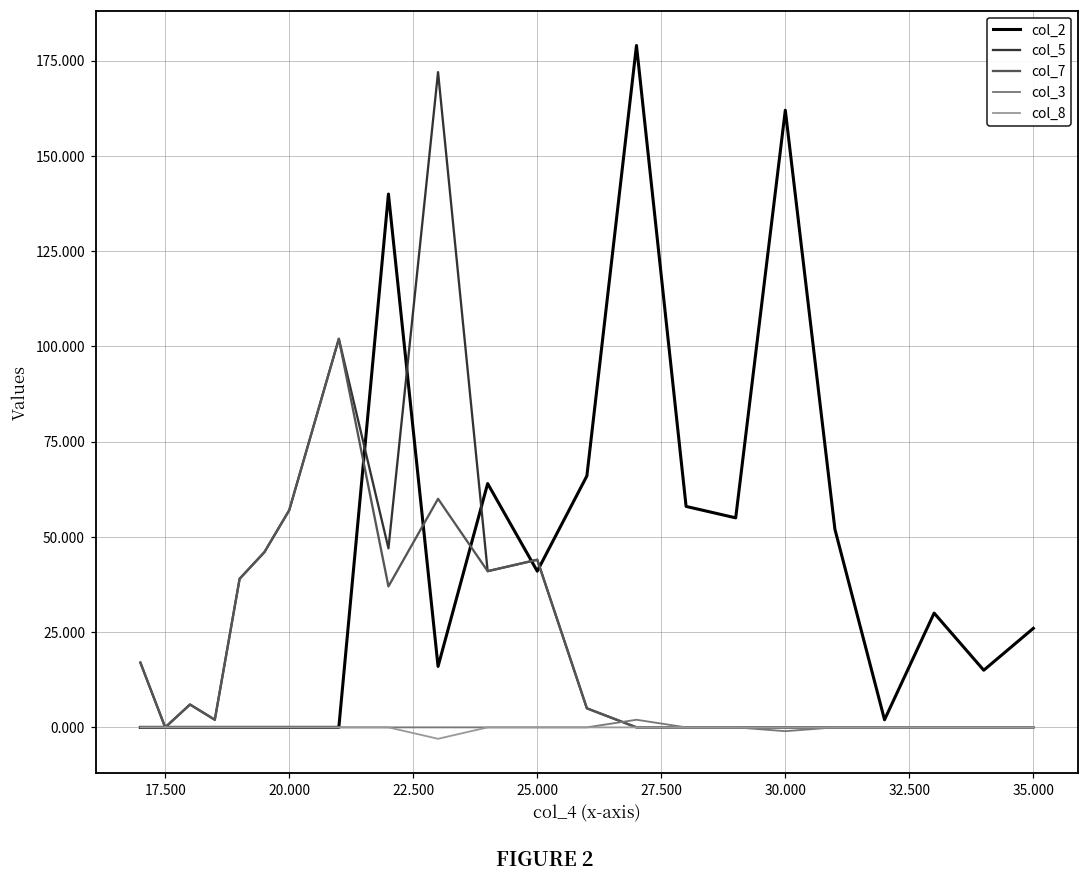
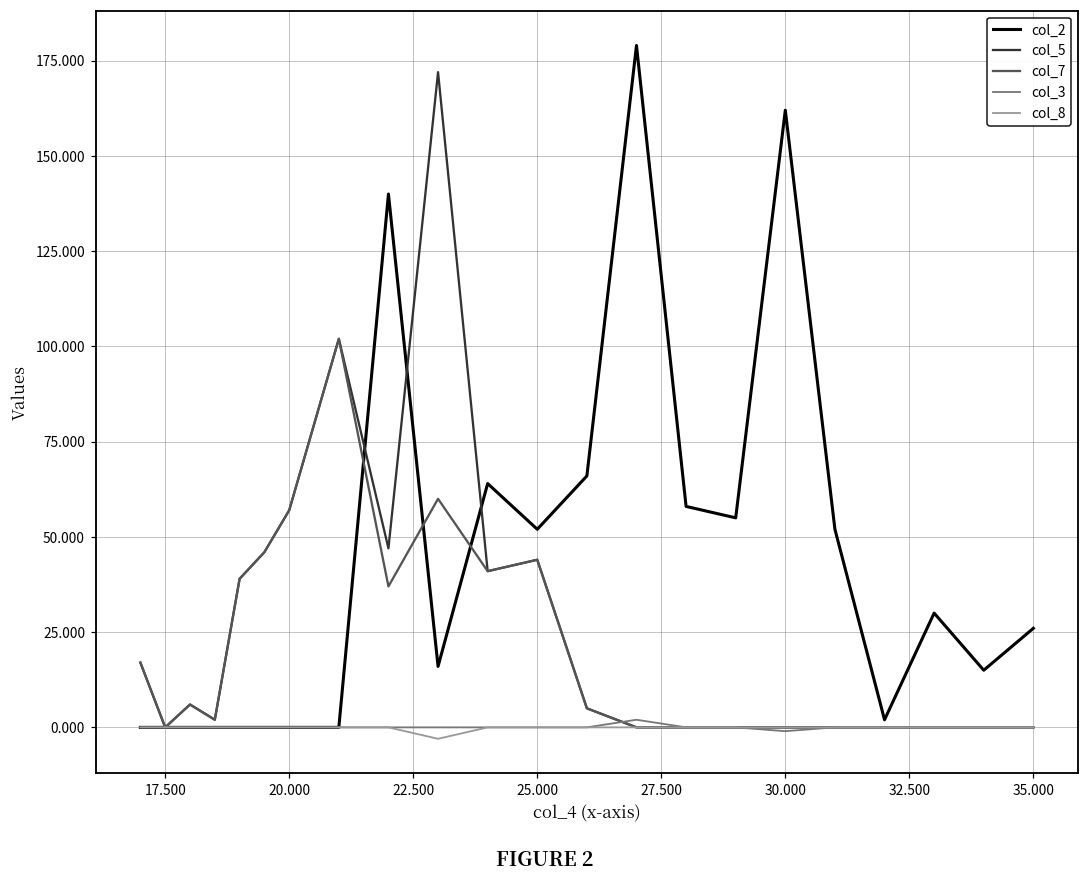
  {
    "col_2": {
-     "25.000": 41,
+     "25.000": 52,
      "30.000": 162,
      "35.000": 26
    }
  }
